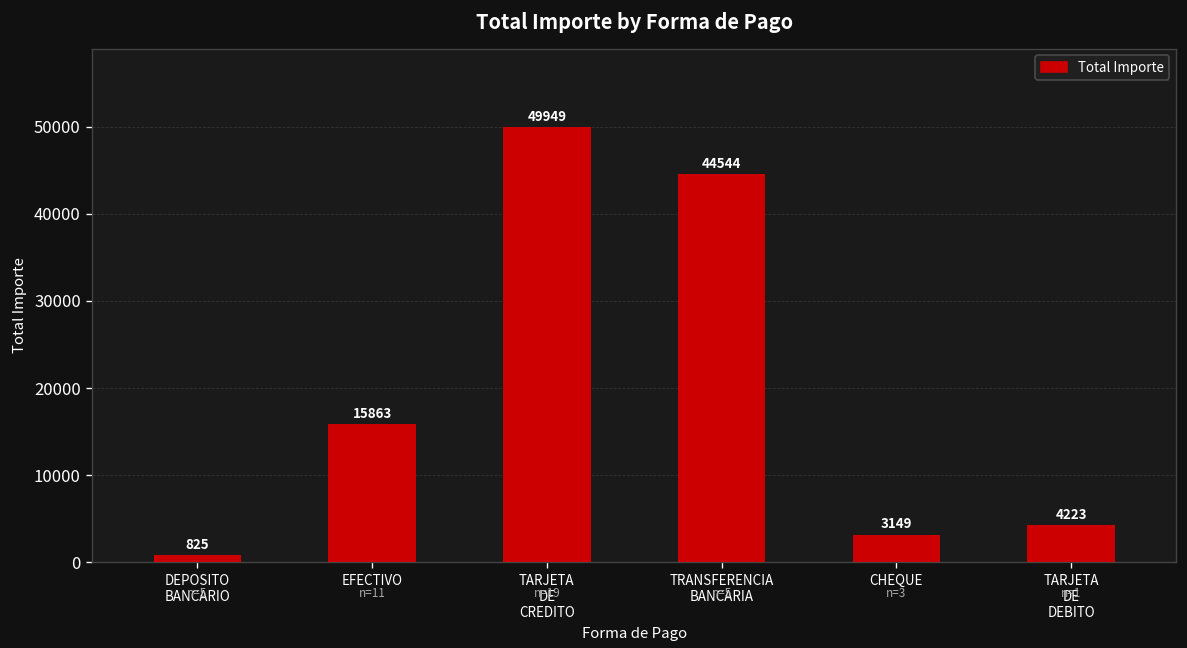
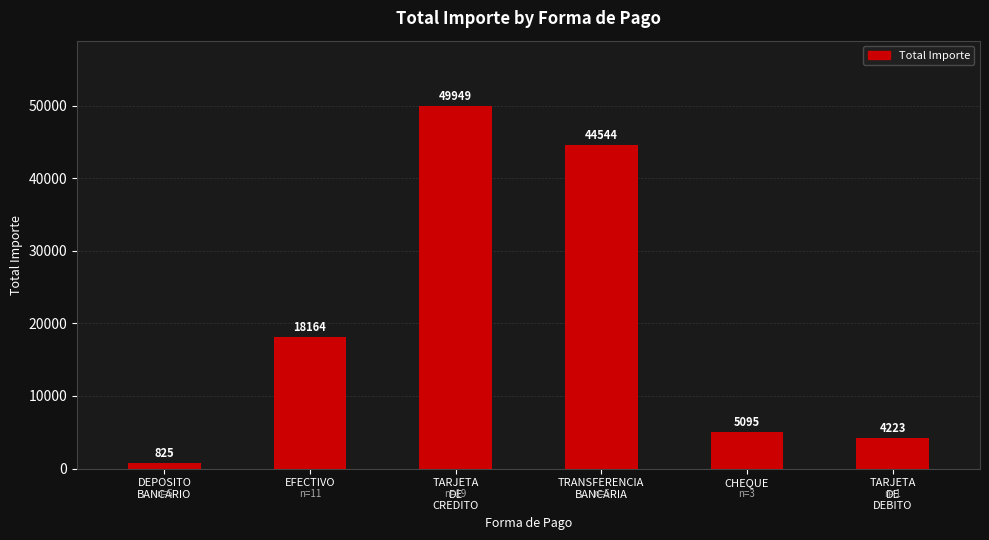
  {
    "DEPOSITO BANCARIO": 825,
-   "EFECTIVO": 15863,
+   "EFECTIVO": 18164,
    "TARJETA DE CREDITO": 49949,
    "TRANSFERENCIA BANCARIA": 44544,
-   "CHEQUE": 3149,
+   "CHEQUE": 5095,
    "TARJETA DE DEBITO": 4223
  }
